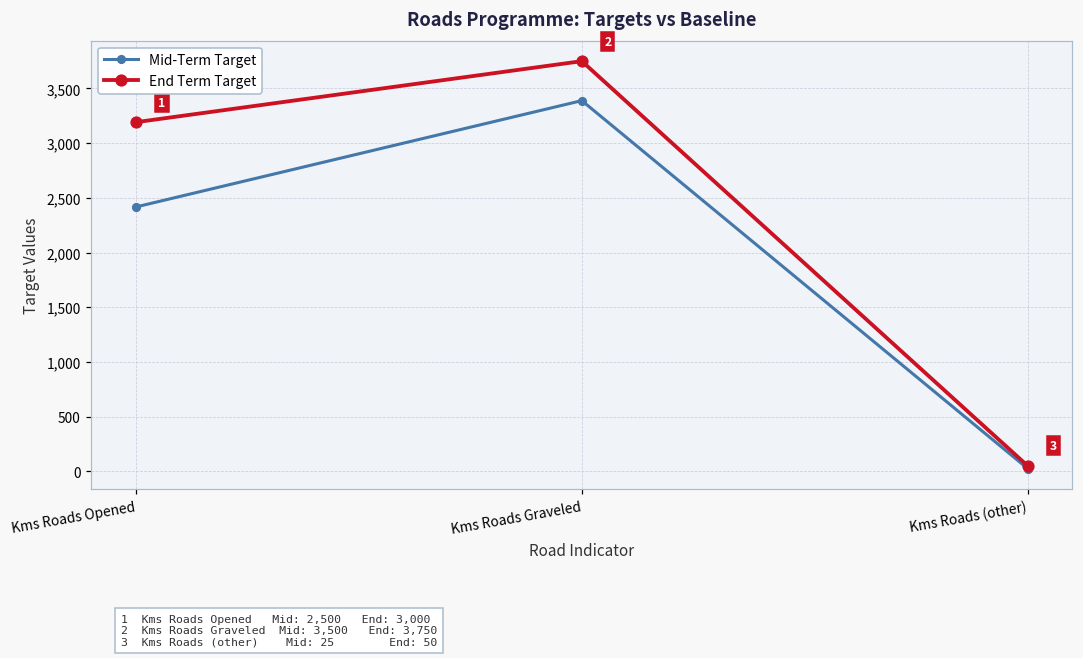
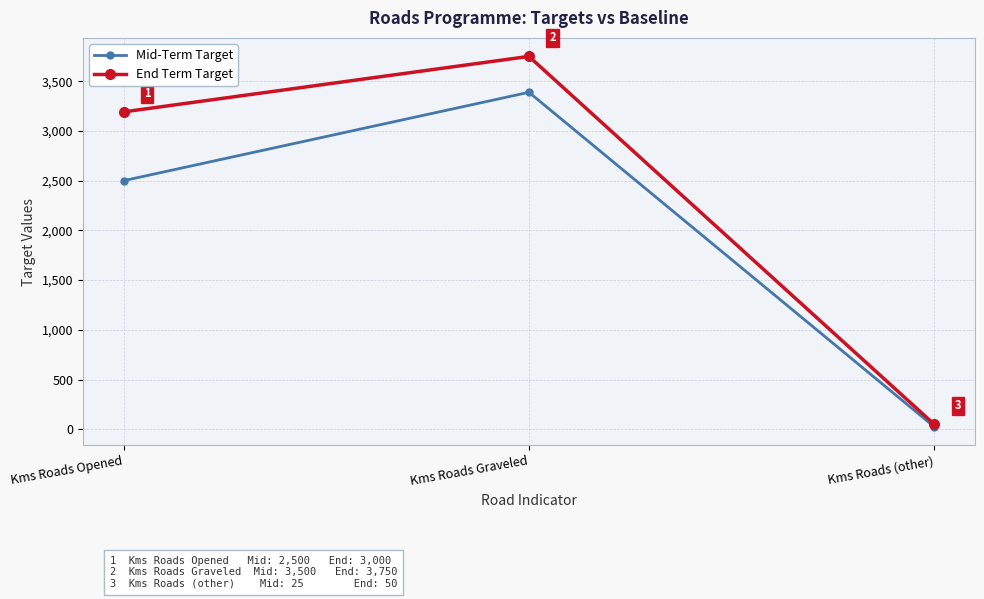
  {
    "Mid-Term Target": {
-     "Kms Roads Opened": "2,400",
+     "Kms Roads Opened": "2,500",
      "Kms Roads Graveled": "3,400"
    }
  }
